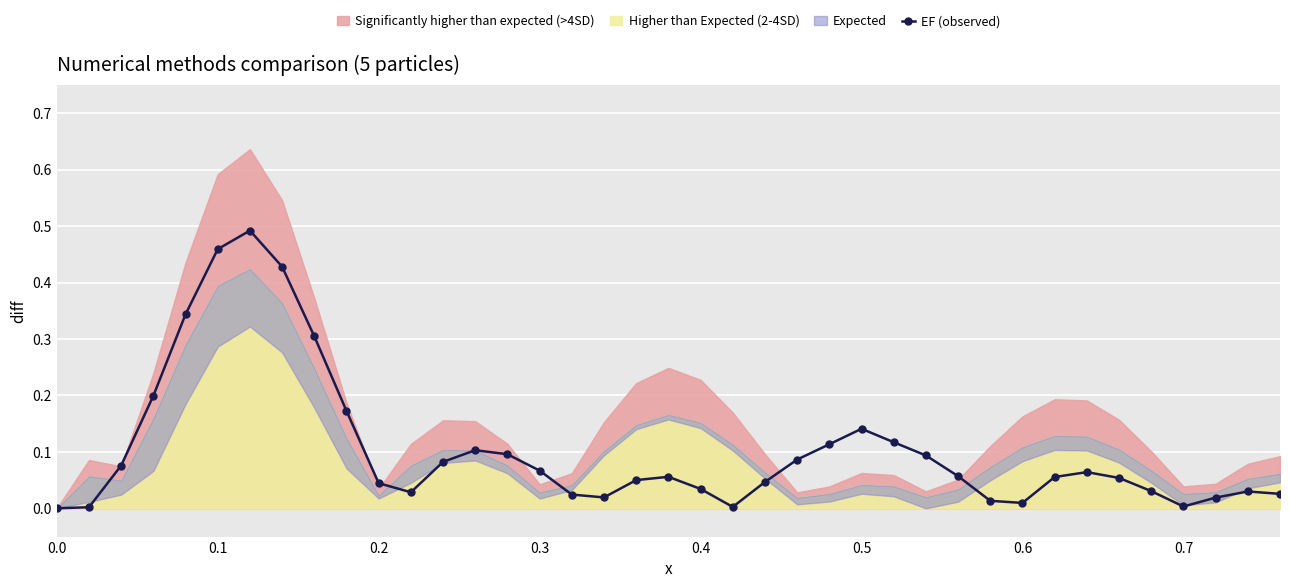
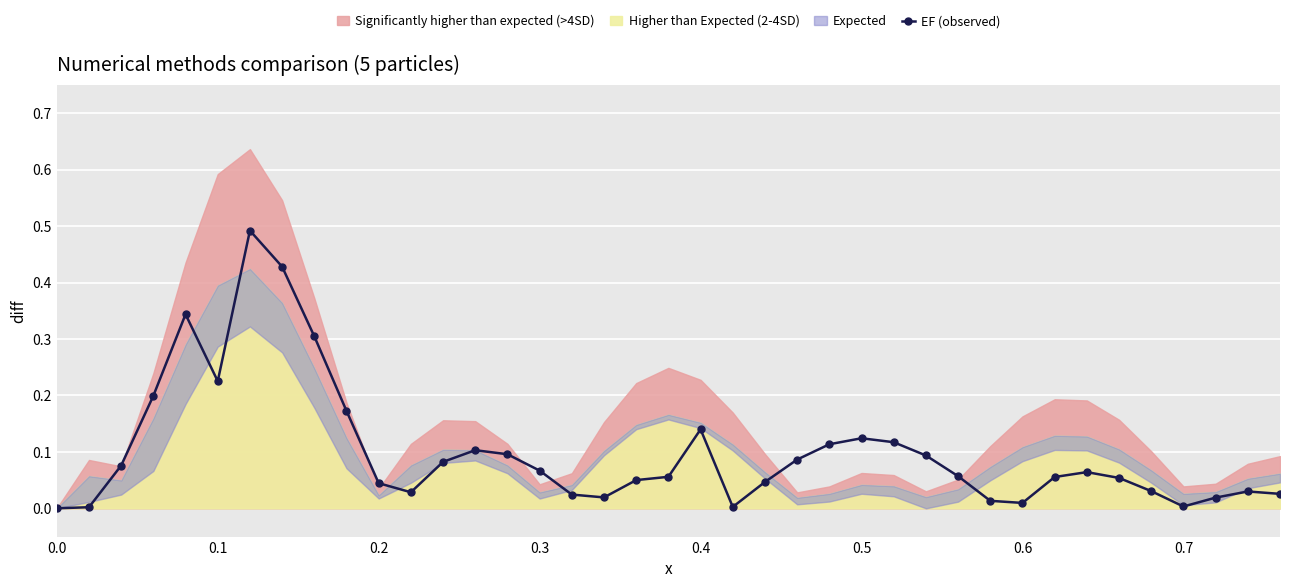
  {
    "EF (observed)": {
-     "0.1": 0.46,
+     "0.1": 0.23,
      "0.2": 0.04,
      "0.3": 0.07,
-     "0.4": 0.03,
-     "0.5": 0.14,
+     "0.4": 0.14,
+     "0.5": 0.12,
      "0.6": 0.01,
      "0.7": 0.00
    },
    "Significantly higher than expected (>4SD)": {
      "0.1": 0.59,
      "0.2": 0.03,
      "0.3": 0.04,
      "0.4": 0.23,
      "0.5": 0.06,
      "0.6": 0.16,
      "0.7": 0.04
    },
    "Expected": {
      "0.1": 0.39,
      "0.2": 0.02,
      "0.3": 0.03,
      "0.4": 0.15,
      "0.5": 0.04,
      "0.6": 0.11,
      "0.7": 0.03
    }
  }
